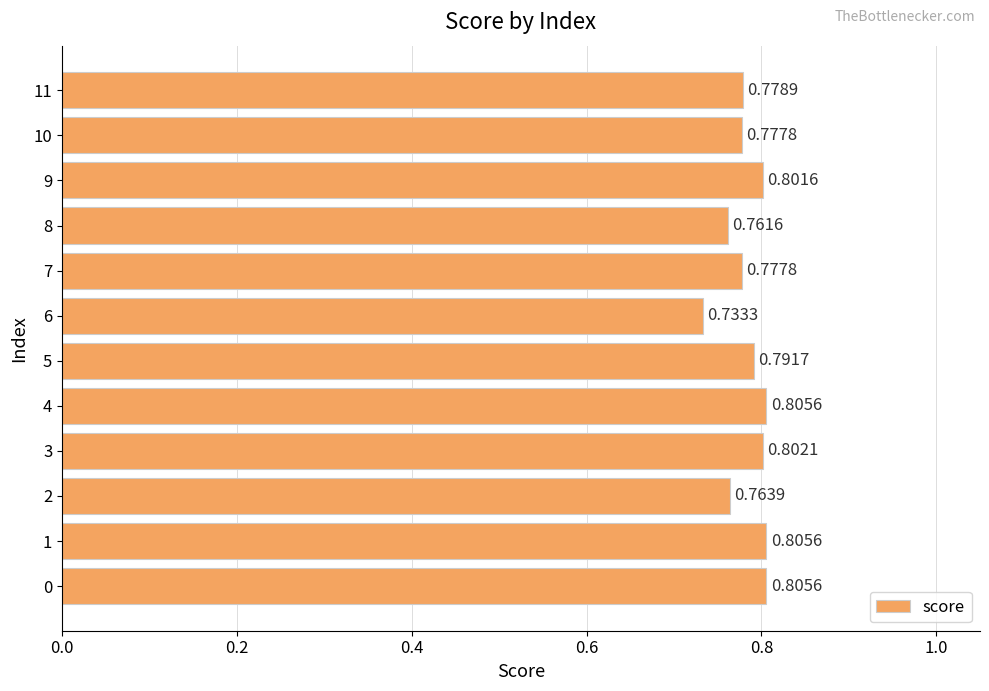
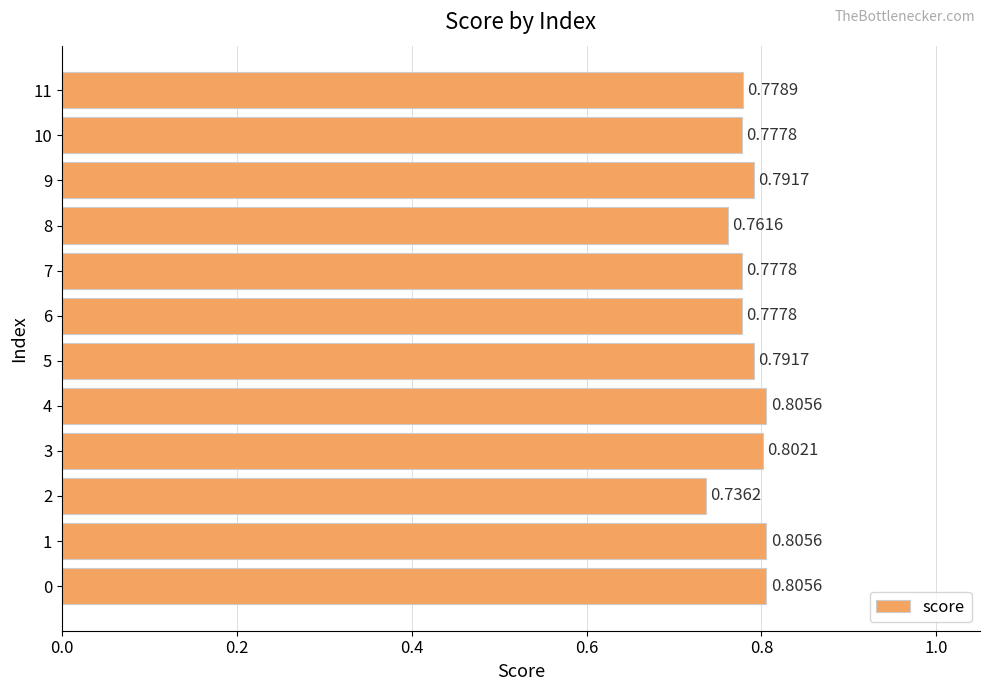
  {
    "11": 0.7789,
    "10": 0.7778,
-   "9": 0.8016,
+   "9": 0.7917,
    "8": 0.7616,
    "7": 0.7778,
-   "6": 0.7333,
+   "6": 0.7778,
    "5": 0.7917,
    "4": 0.8056,
    "3": 0.8021,
-   "2": 0.7639,
+   "2": 0.7362,
    "1": 0.8056,
    "0": 0.8056
  }
